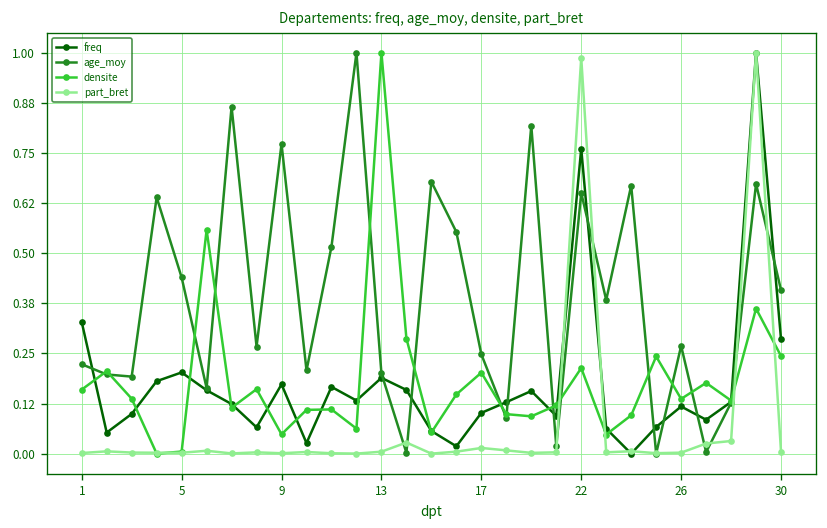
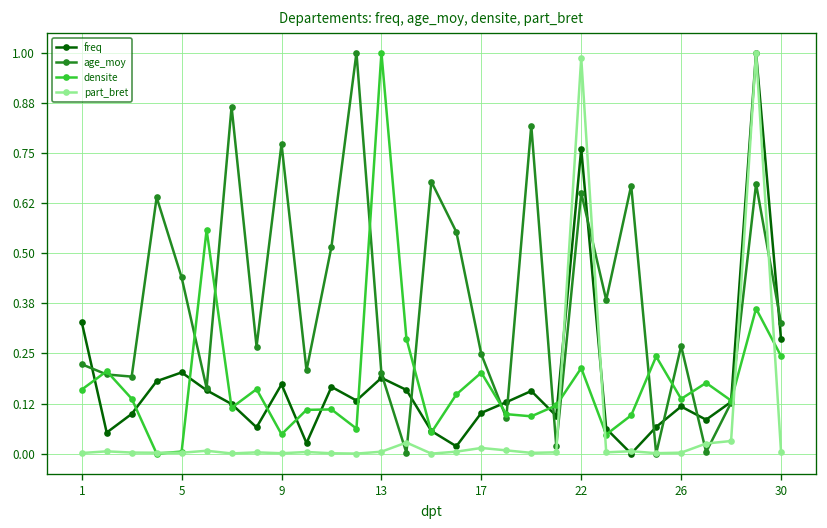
  {
    "freq": {
      "30": 0.28
    },
    "age_moy": {
-     "30": 0.41
+     "30": 0.33
    },
    "densite": {
      "30": 0.24
    },
    "part_bret": {
      "30": 0.00
    }
  }
